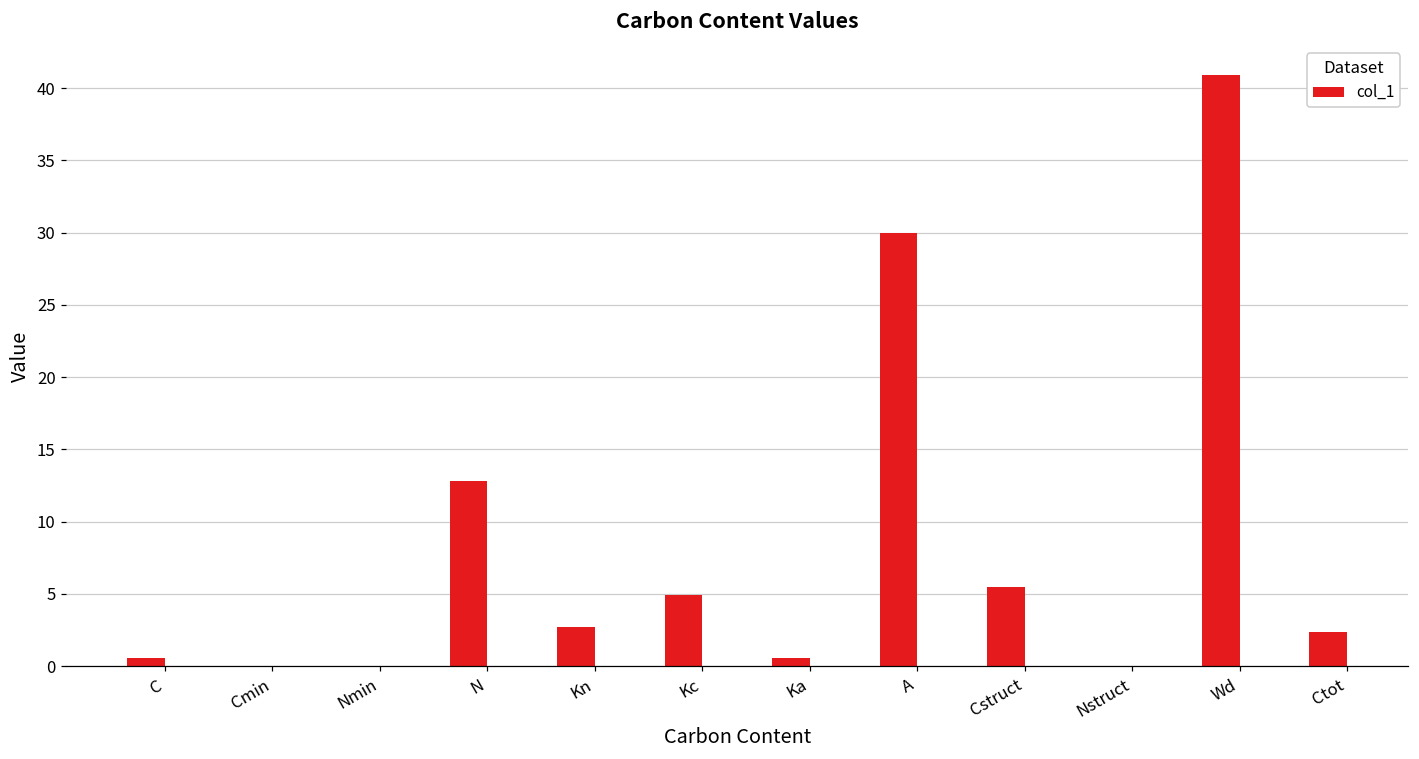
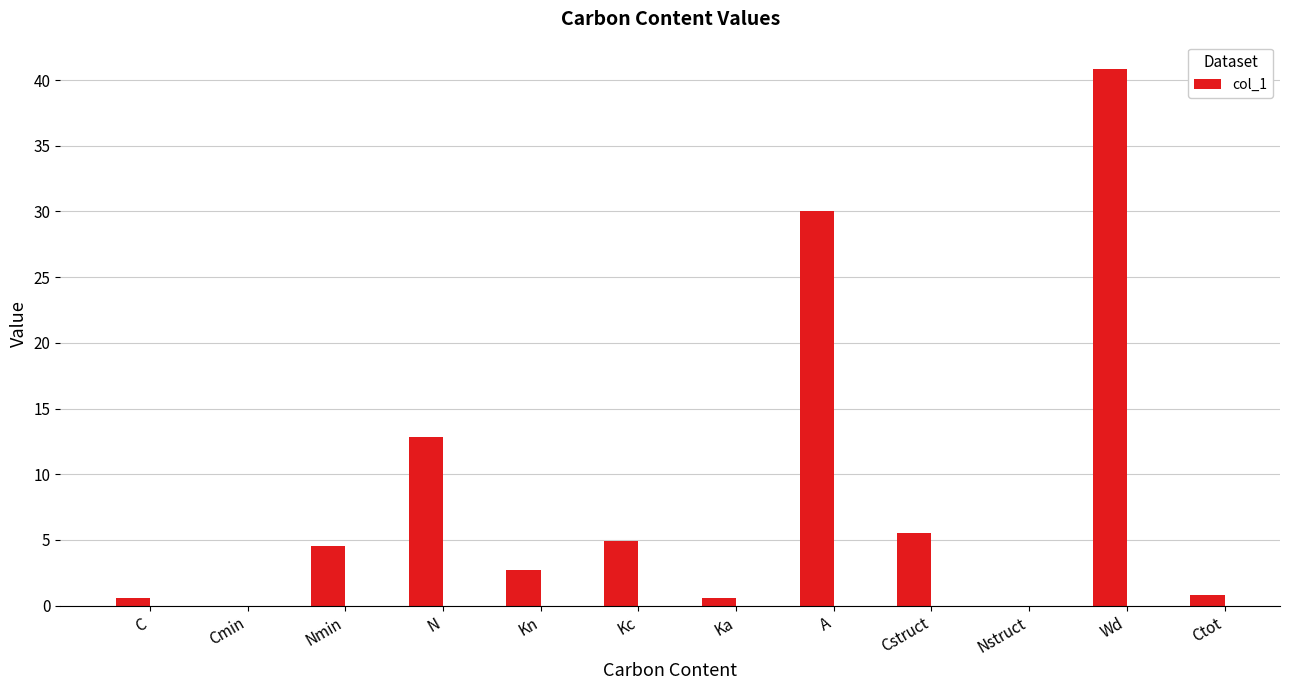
  {
    "C": 0.6,
-   "Nmin": 0.0,
+   "Nmin": 4.5,
    "N": 12.8,
    "Kn": 2.7,
    "Kc": 4.9,
    "Ka": 0.6,
    "A": 30.0,
    "Cstruct": 5.5,
    "Wd": 40.9,
-   "Ctot": 2.4
+   "Ctot": 0.8
  }
